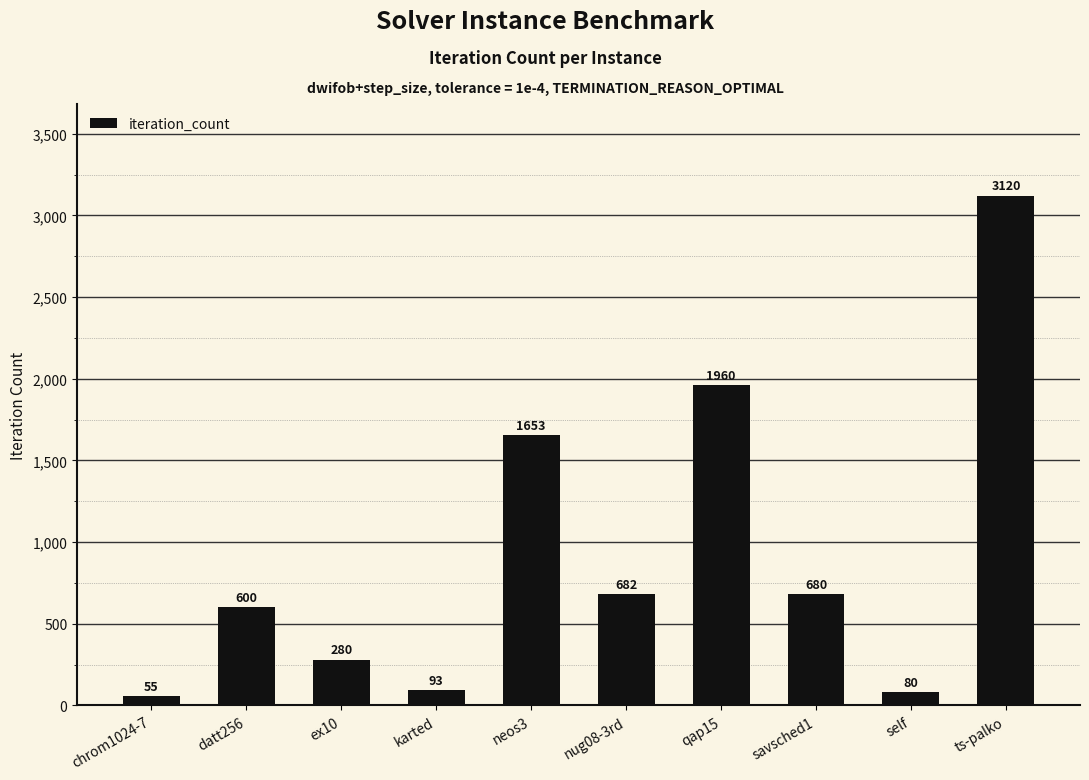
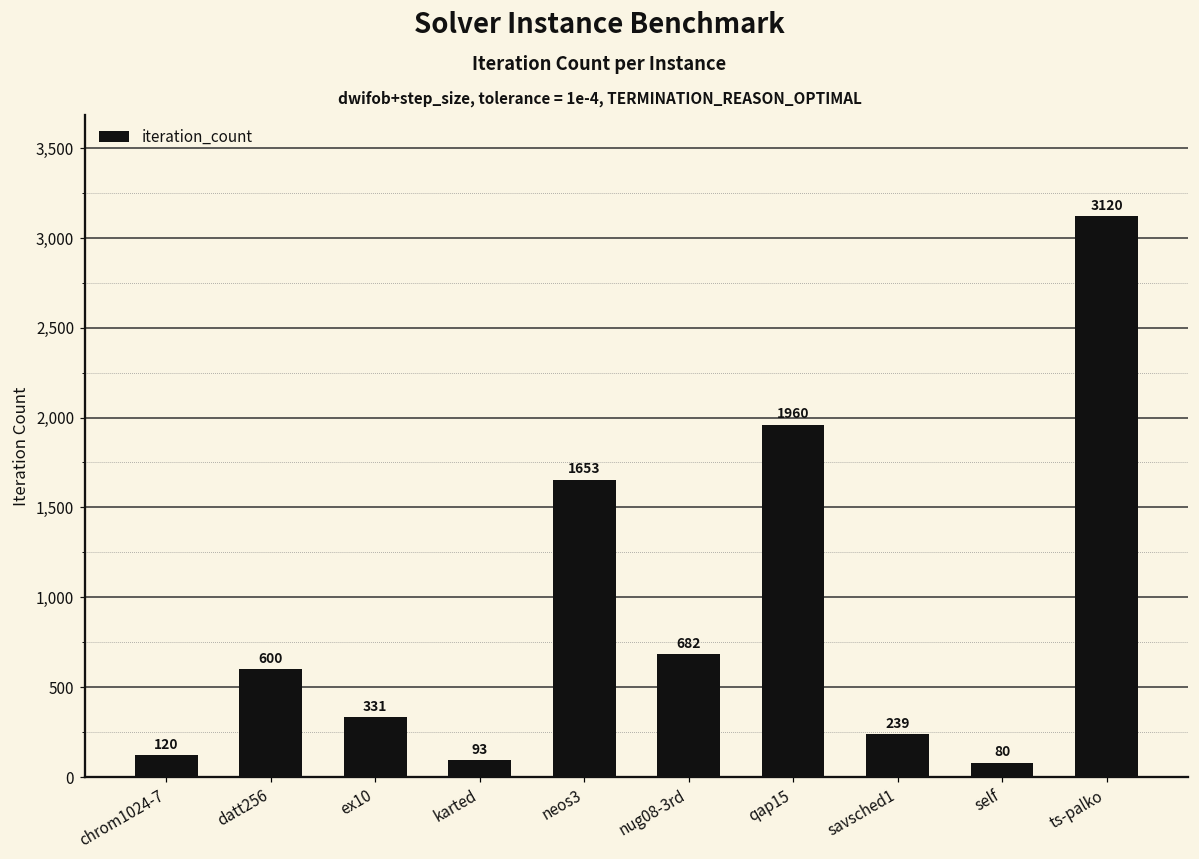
  {
-   "chrom1024-7": 55,
+   "chrom1024-7": 120,
    "datt256": 600,
-   "ex10": 280,
+   "ex10": 331,
    "karted": 93,
    "neos3": 1653,
    "nug08-3rd": 682,
    "qap15": 1960,
-   "savsched1": 680,
+   "savsched1": 239,
    "self": 80,
    "ts-palko": 3120
  }
